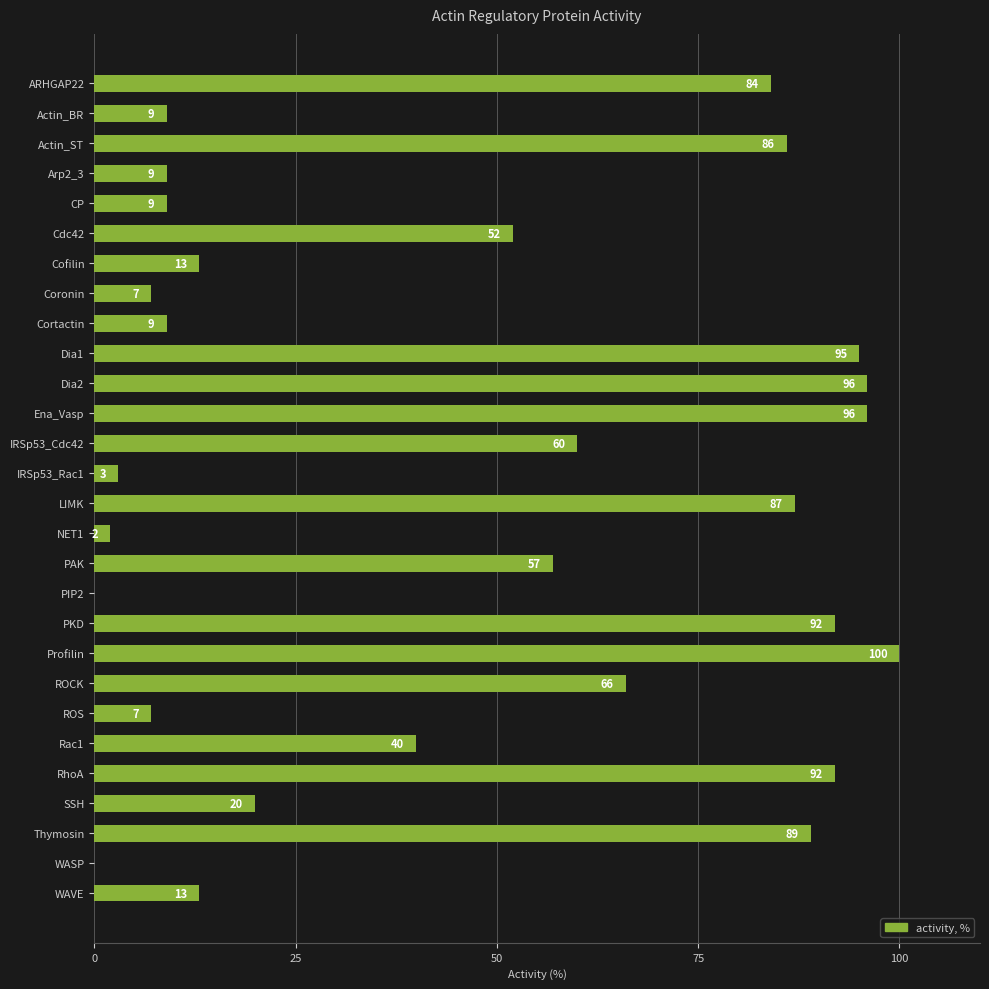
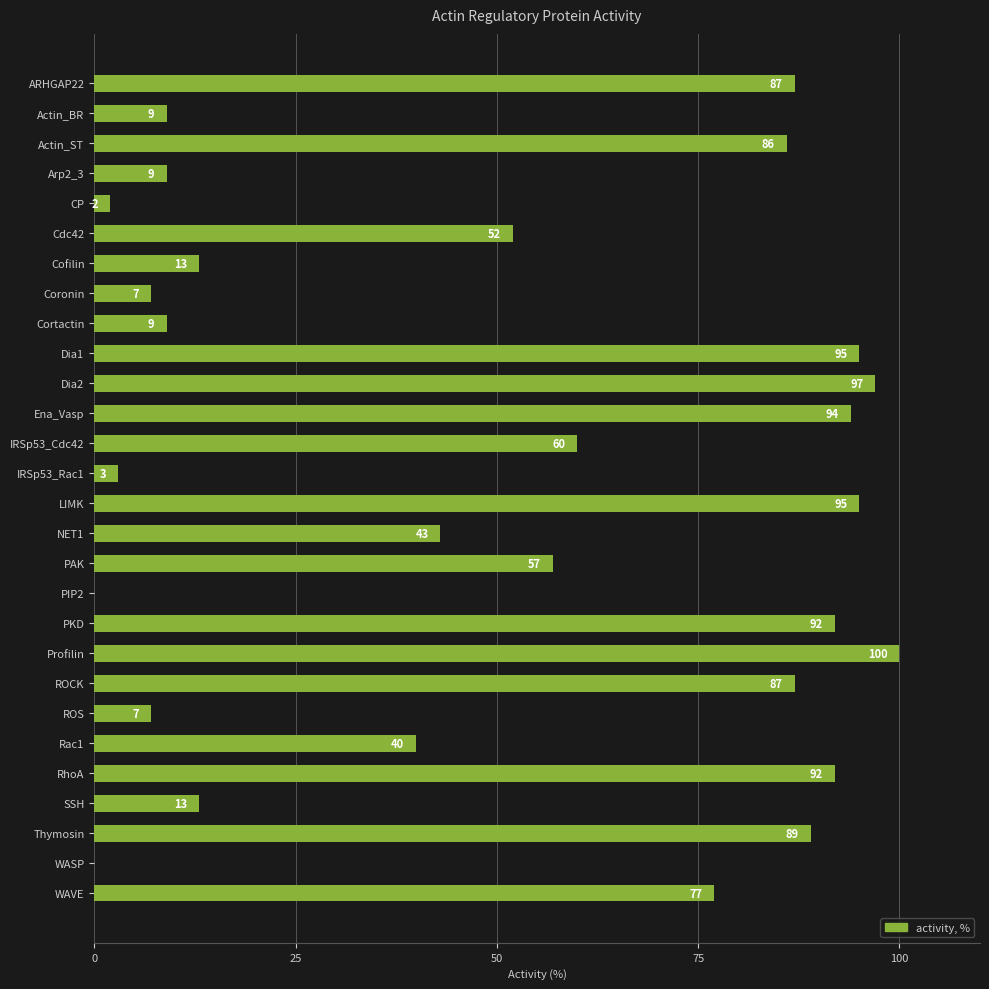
  {
-   "ARHGAP22": 84,
+   "ARHGAP22": 87,
    "Actin_BR": 9,
    "Actin_ST": 86,
    "Arp2_3": 9,
-   "CP": 9,
+   "CP": 2,
    "Cdc42": 52,
    "Cofilin": 13,
    "Coronin": 7,
    "Cortactin": 9,
    "Dia1": 95,
-   "Dia2": 96,
-   "Ena_Vasp": 96,
+   "Dia2": 97,
+   "Ena_Vasp": 94,
    "IRSp53_Cdc42": 60,
    "IRSp53_Rac1": 3,
-   "LIMK": 87,
-   "NET1": 2,
+   "LIMK": 95,
+   "NET1": 43,
    "PAK": 57,
    "PKD": 92,
    "Profilin": 100,
-   "ROCK": 66,
+   "ROCK": 87,
    "ROS": 7,
    "Rac1": 40,
    "RhoA": 92,
-   "SSH": 20,
+   "SSH": 13,
    "Thymosin": 89,
-   "WAVE": 13
+   "WAVE": 77
  }
